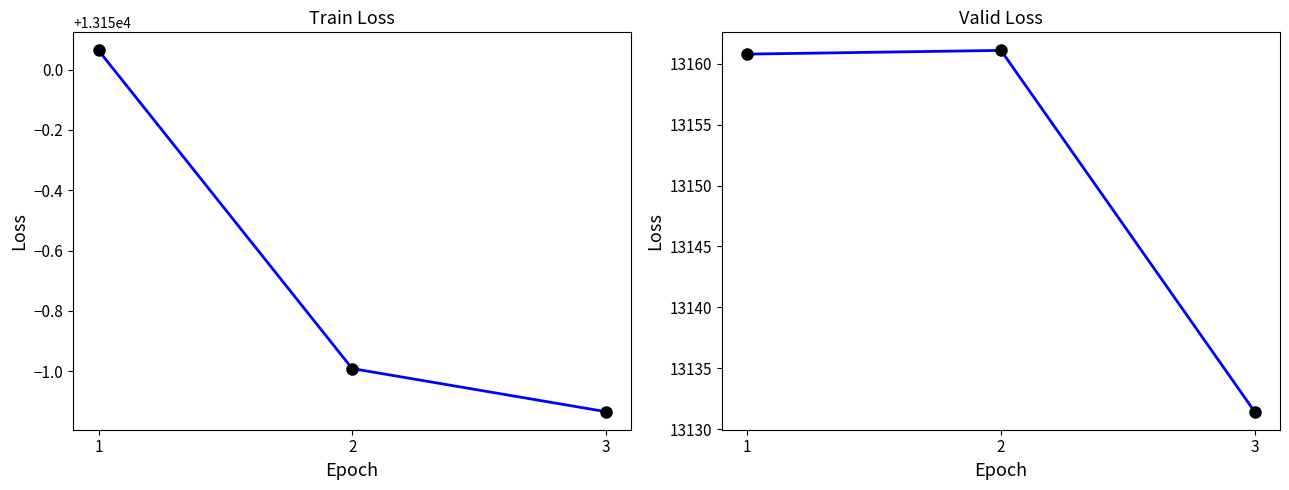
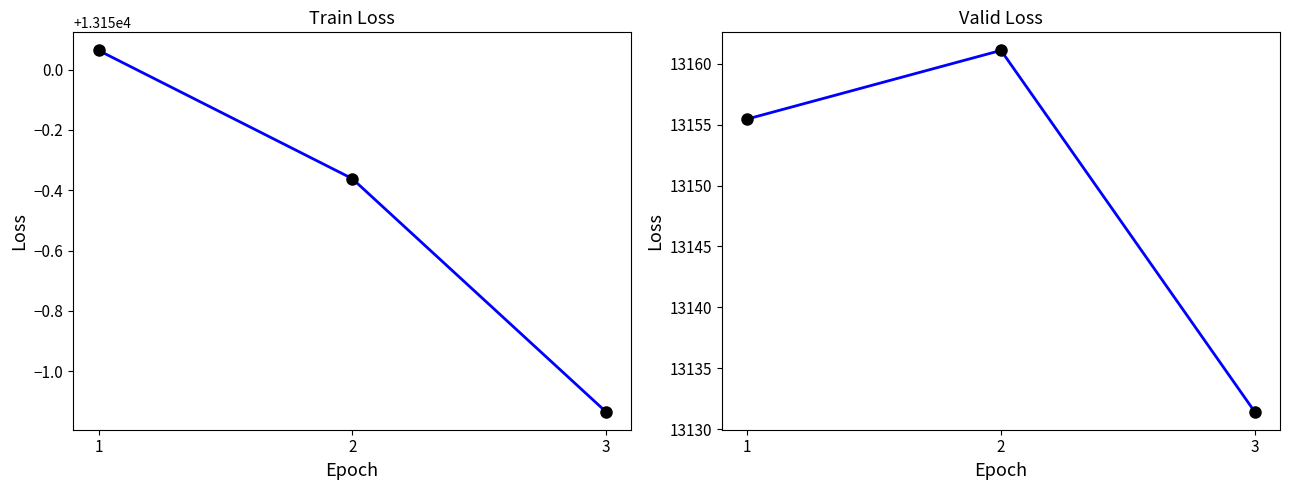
  {
    "Train Loss": {
      "1": 13150.06,
-     "2": 13149.01,
+     "2": 13149.64,
      "3": 13148.87
    },
    "Valid Loss": {
-     "1": 13160.8,
+     "1": 13155.5,
      "2": 13161.1,
      "3": 13131.4
    }
  }
